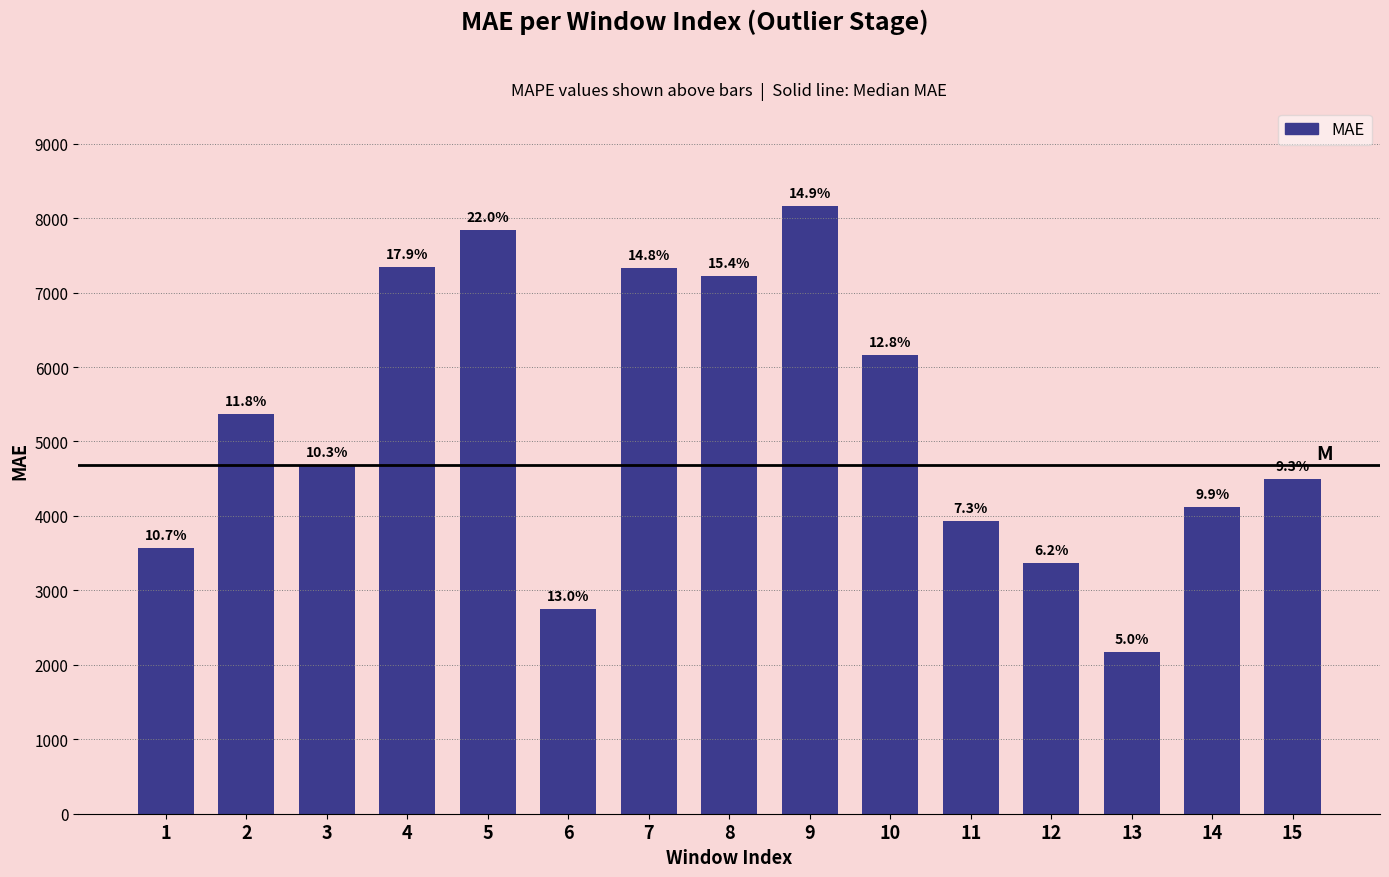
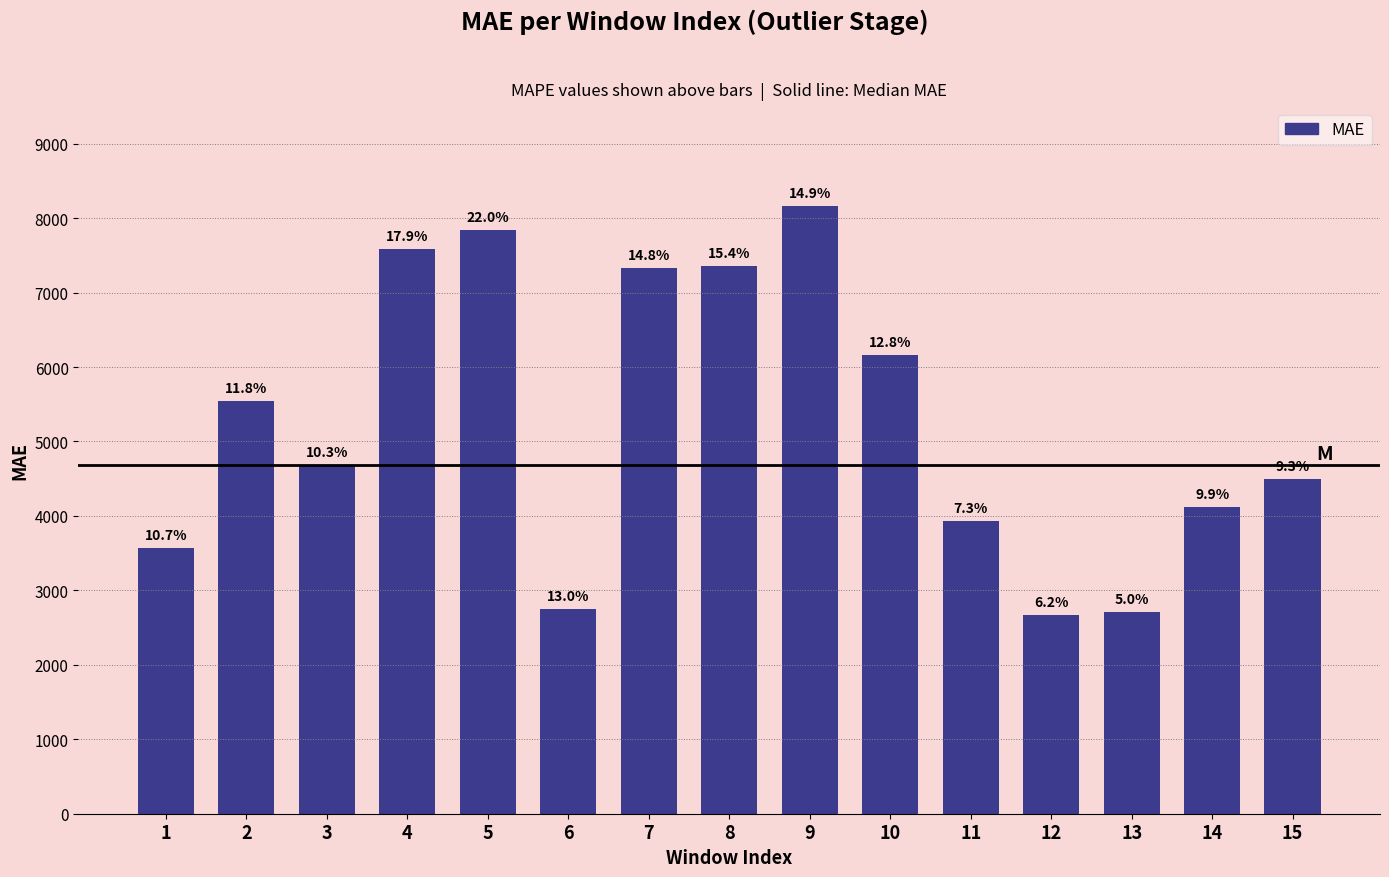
  {
-   "2": 5400,
-   "4": 7300,
-   "8": 7200,
-   "12": 3400,
-   "13": 2200
+   "2": 5500,
+   "4": 7600,
+   "8": 7400,
+   "12": 2700,
+   "13": 2700
  }
